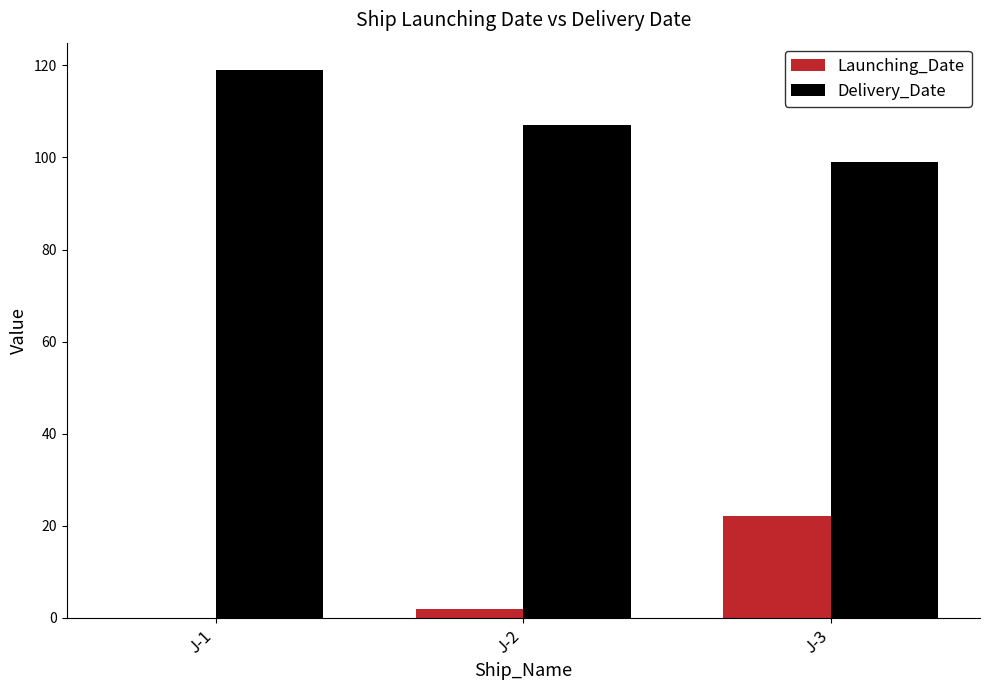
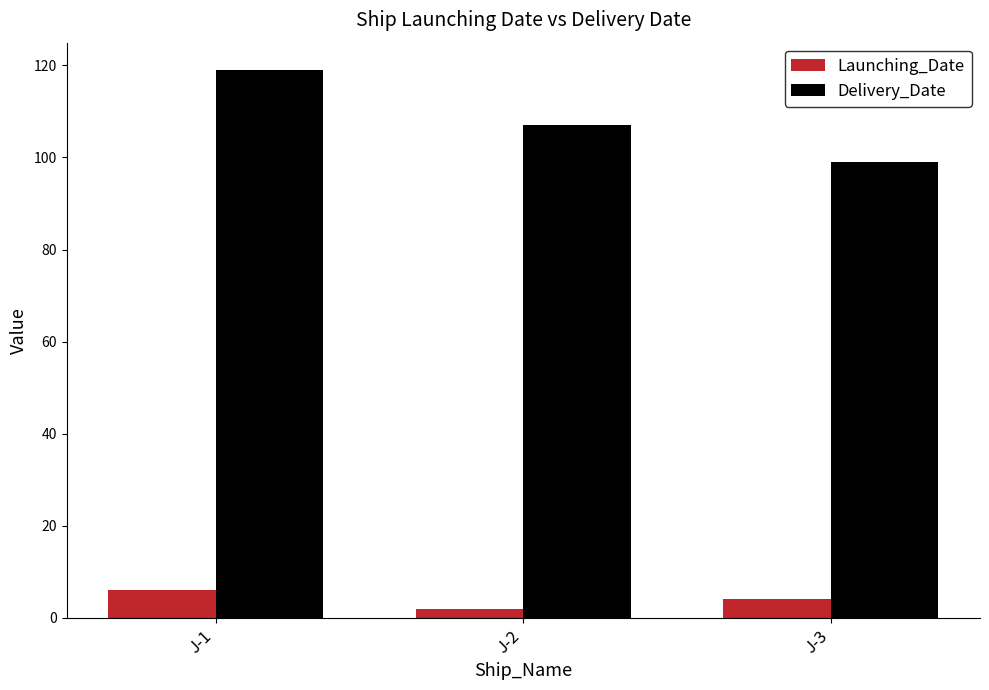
  {
    "Launching_Date": {
-     "J-1": 0,
+     "J-1": 6,
      "J-2": 2,
-     "J-3": 22
+     "J-3": 4
    },
    "Delivery_Date": {
      "J-1": 119,
      "J-2": 107,
      "J-3": 99
    }
  }
